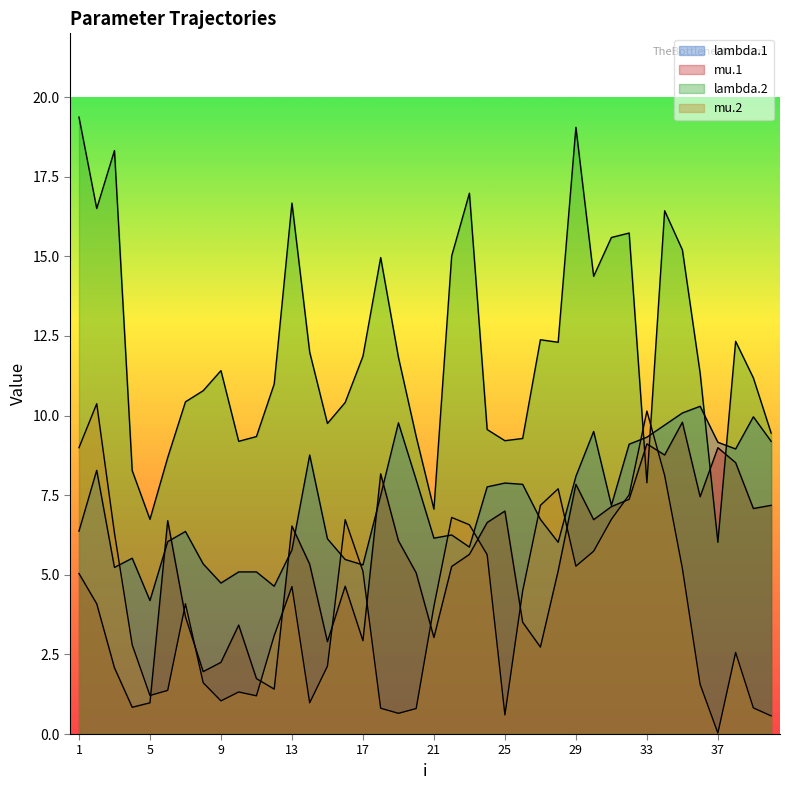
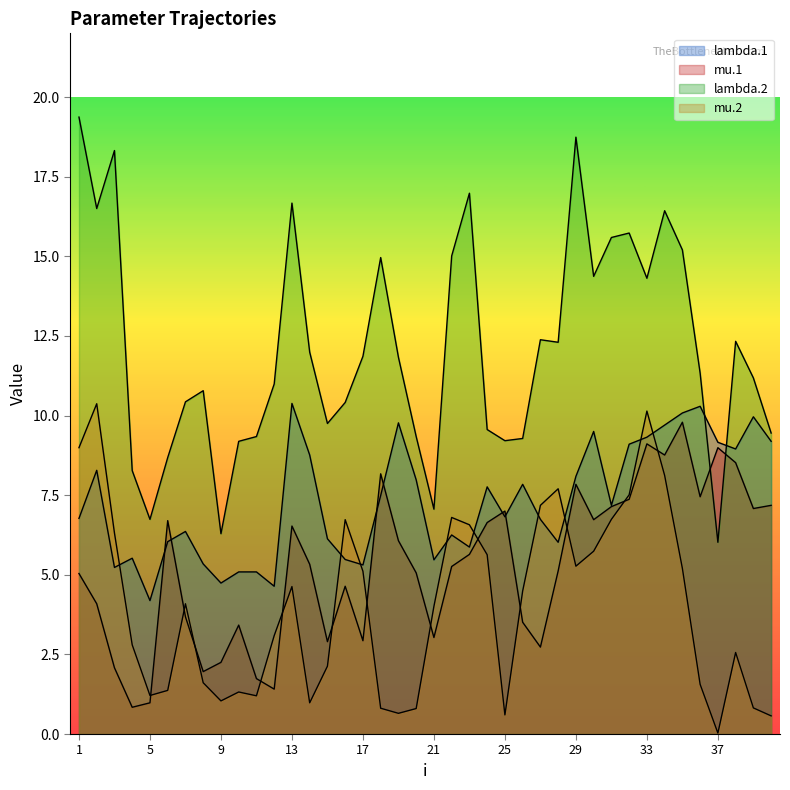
  {
    "lambda.1": {
-     "1": 6.4,
+     "1": 6.8,
      "5": 4.2,
      "9": 4.7,
-     "13": 5.8,
+     "13": 10.4,
      "17": 5.3,
-     "21": 6.2,
-     "25": 7.9,
+     "21": 5.5,
+     "25": 6.8,
      "29": 8.1,
      "33": 9.3,
      "37": 9.2
    },
    "lambda.2": {
      "1": 19.4,
      "5": 6.7,
-     "9": 11.4,
+     "9": 6.3,
      "13": 16.7,
      "17": 11.9,
      "21": 7.1,
      "25": 9.2,
-     "29": 19.1,
-     "33": 7.9,
+     "29": 18.7,
+     "33": 14.3,
      "37": 6.0
    }
  }
